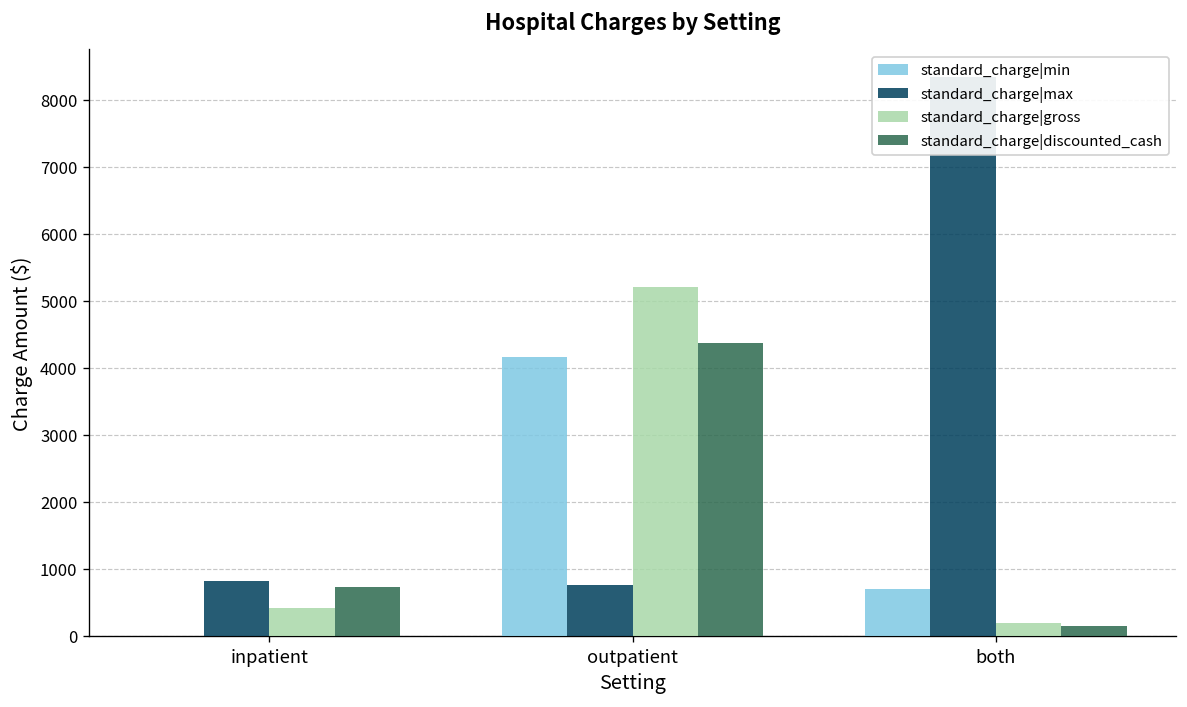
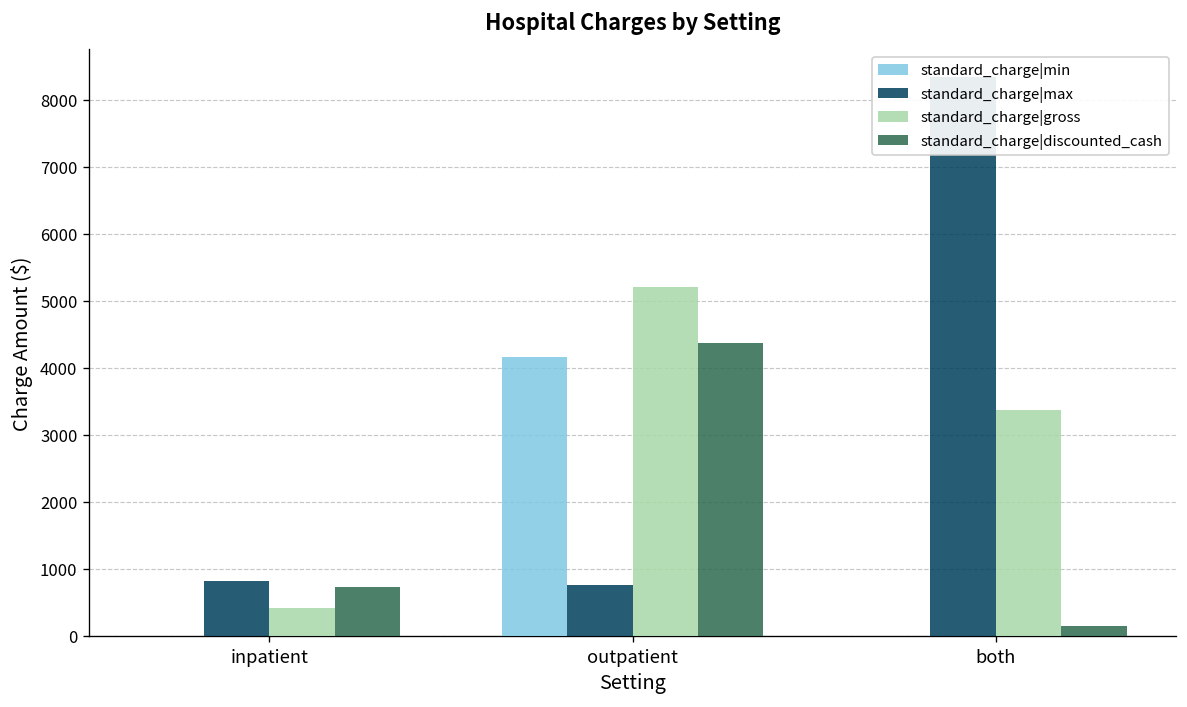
  {
    "standard_charge|min": {
      "outpatient": 4200,
-     "both": 700
+     "both": 0
    },
    "standard_charge|max": {
      "inpatient": 800,
      "outpatient": 800
    },
    "standard_charge|gross": {
      "inpatient": 400,
      "outpatient": 5200,
-     "both": 200
+     "both": 3400
    },
    "standard_charge|discounted_cash": {
      "inpatient": 700,
      "outpatient": 4400,
      "both": 100
    }
  }
